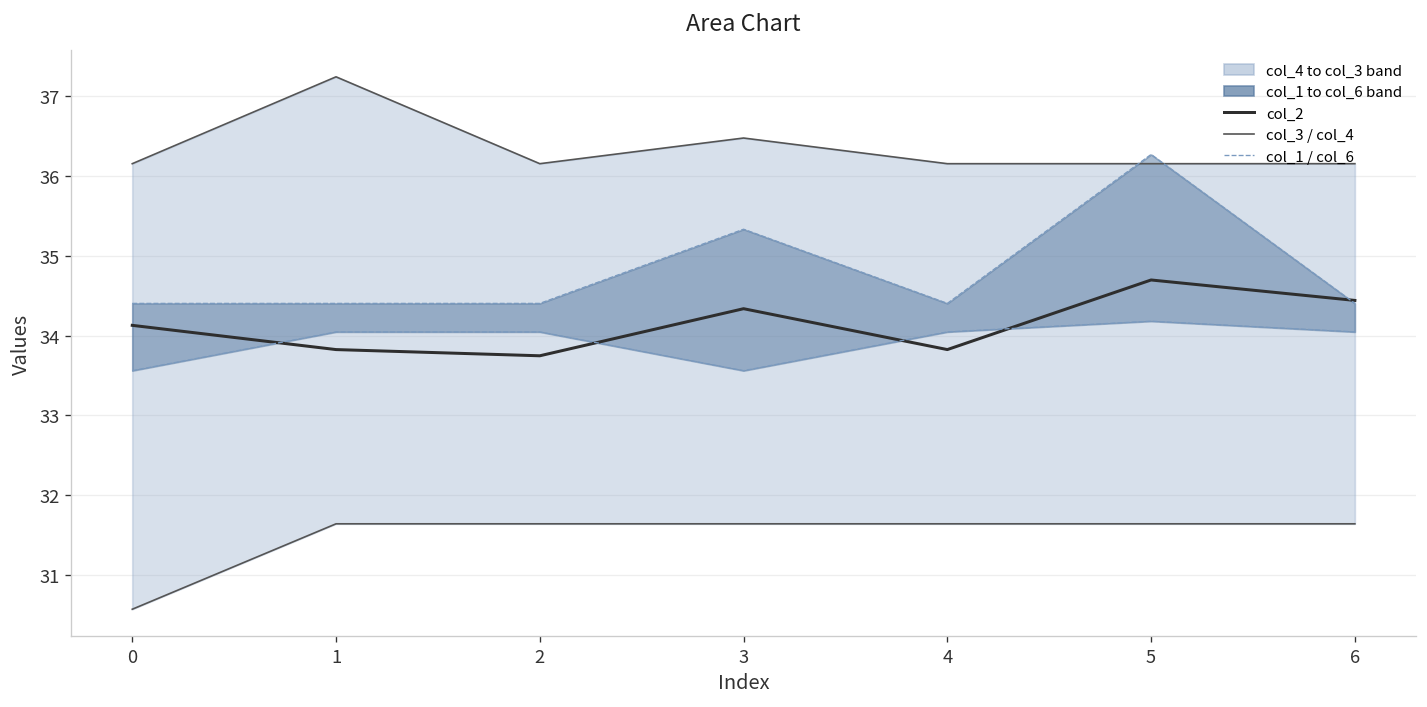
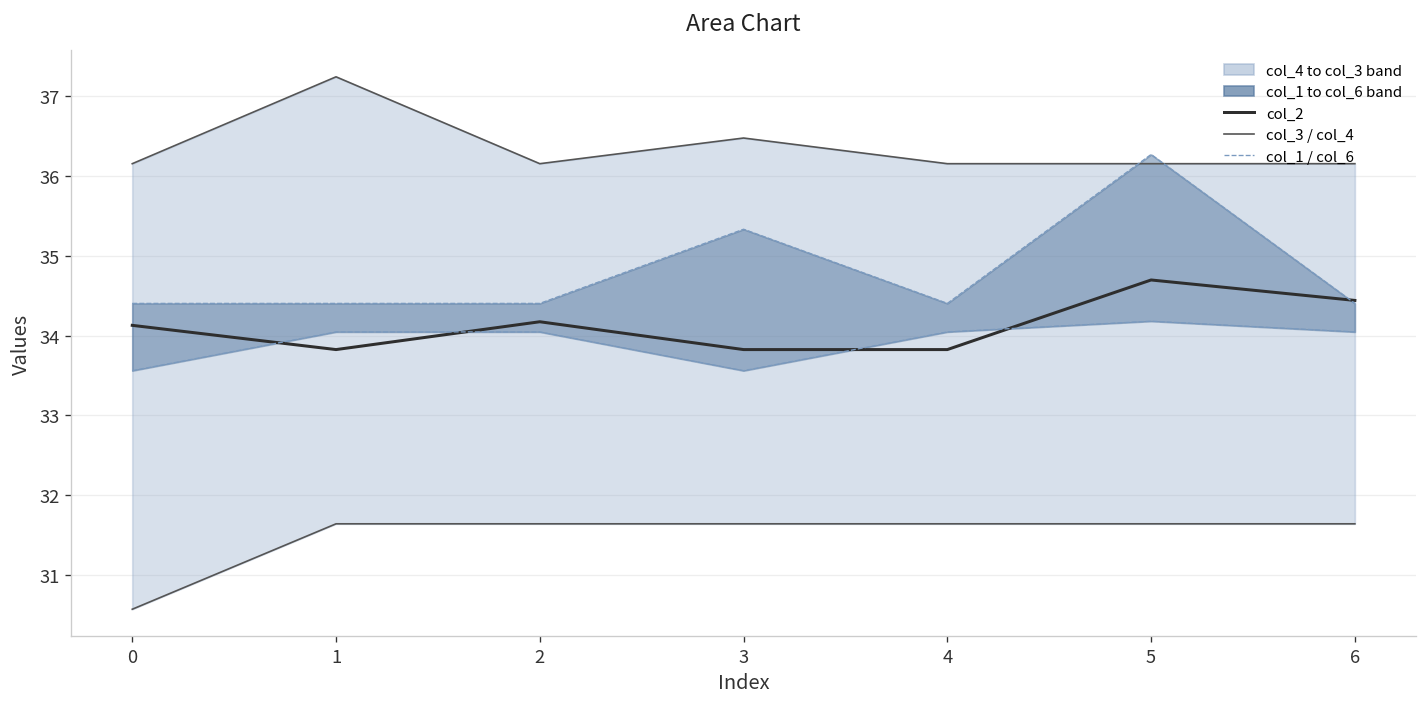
  {
    "col_2": {
      "0": 34.1,
      "1": 33.8,
-     "2": 33.7,
-     "3": 34.3,
+     "2": 34.2,
+     "3": 33.8,
      "4": 33.8,
      "5": 34.7
    }
  }
